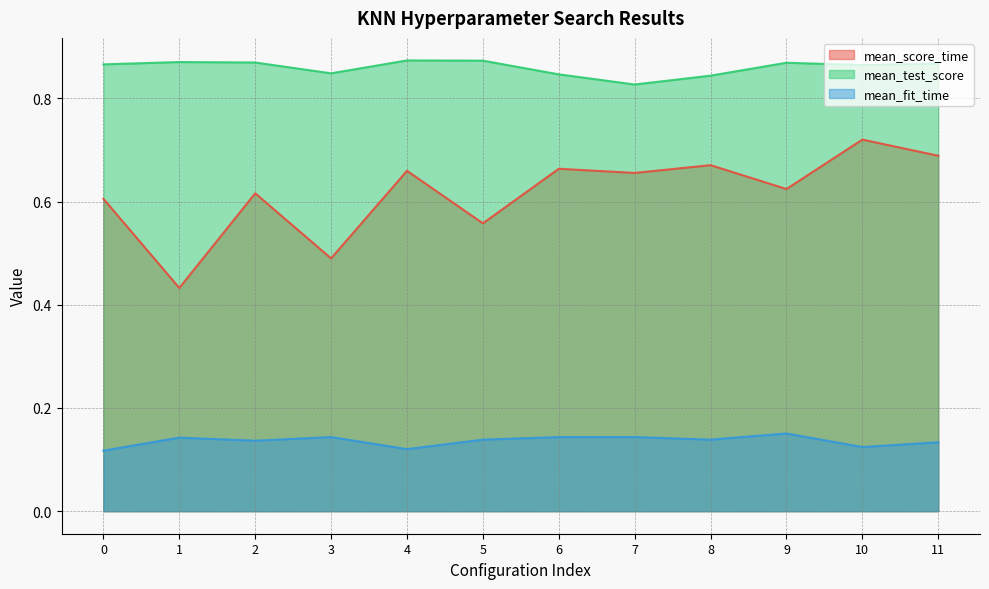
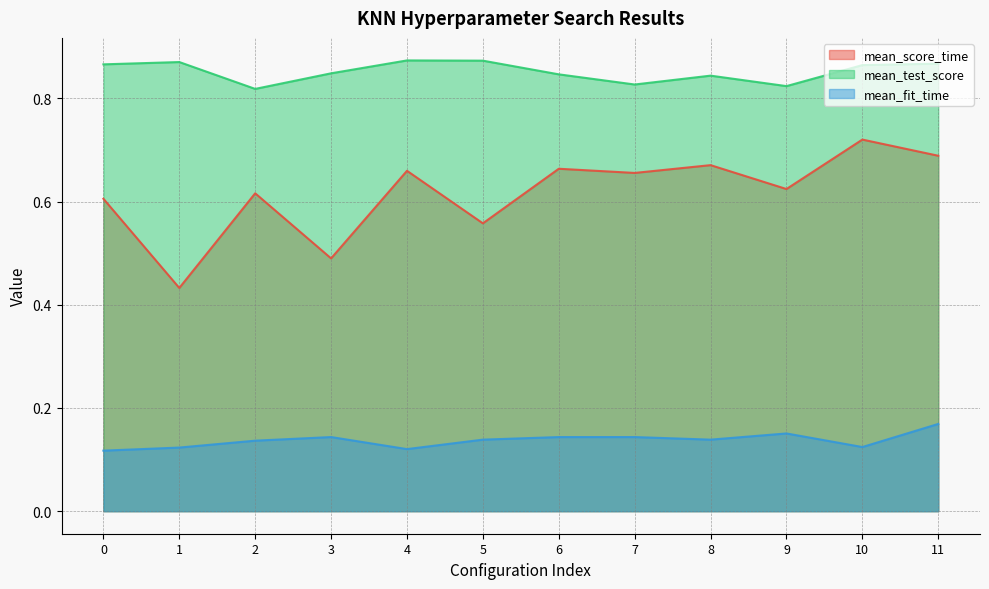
  {
    "mean_score_time": {
      "0": 0.61,
      "1": 0.43,
      "2": 0.62,
      "3": 0.49,
      "4": 0.66,
      "5": 0.56,
      "6": 0.66,
      "7": 0.66,
      "8": 0.67,
      "9": 0.62,
      "10": 0.72,
      "11": 0.69
    },
    "mean_test_score": {
      "0": 0.87,
      "1": 0.87,
-     "2": 0.87,
+     "2": 0.82,
      "3": 0.85,
      "4": 0.87,
      "5": 0.87,
      "6": 0.85,
      "7": 0.83,
      "8": 0.84,
-     "9": 0.87
+     "9": 0.82
    },
    "mean_fit_time": {
      "0": 0.12,
-     "1": 0.14,
+     "1": 0.12,
      "2": 0.14,
      "3": 0.14,
      "4": 0.12,
      "5": 0.14,
      "6": 0.14,
      "7": 0.14,
      "8": 0.14,
      "9": 0.15,
      "10": 0.12,
-     "11": 0.13
+     "11": 0.17
    }
  }
